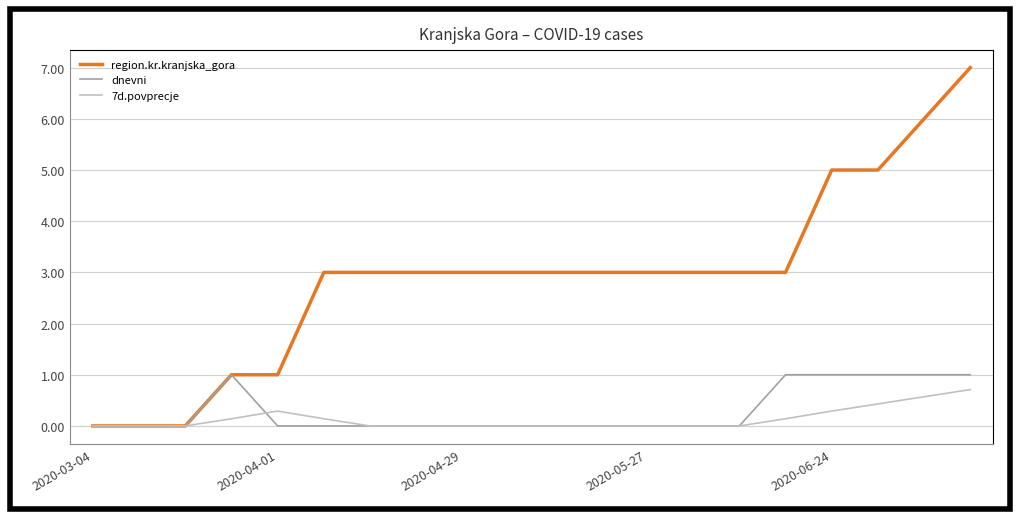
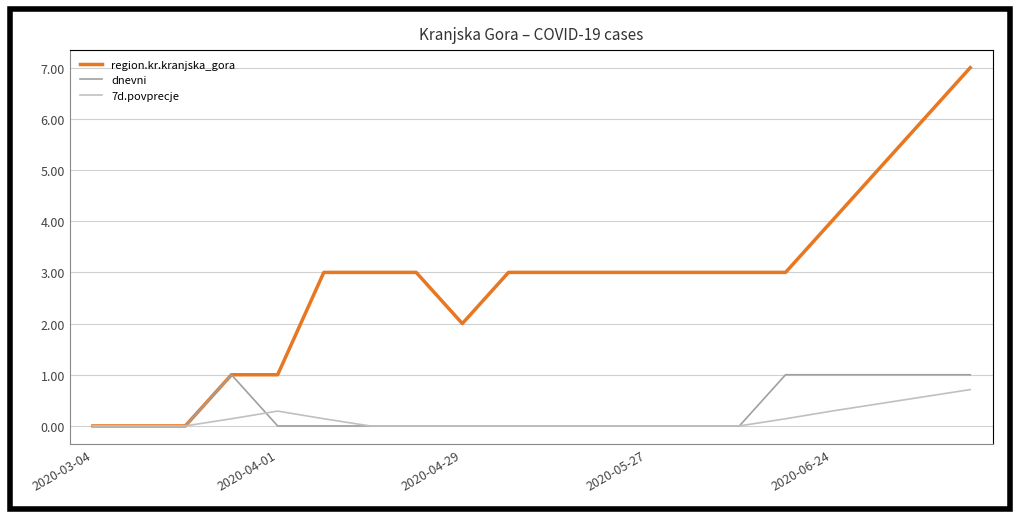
  {
    "region.kr.kranjska_gora": {
      "2020-04-01": 1,
-     "2020-04-29": 3,
+     "2020-04-29": 2,
      "2020-05-27": 3,
-     "2020-06-24": 5
+     "2020-06-24": 4
    }
  }
